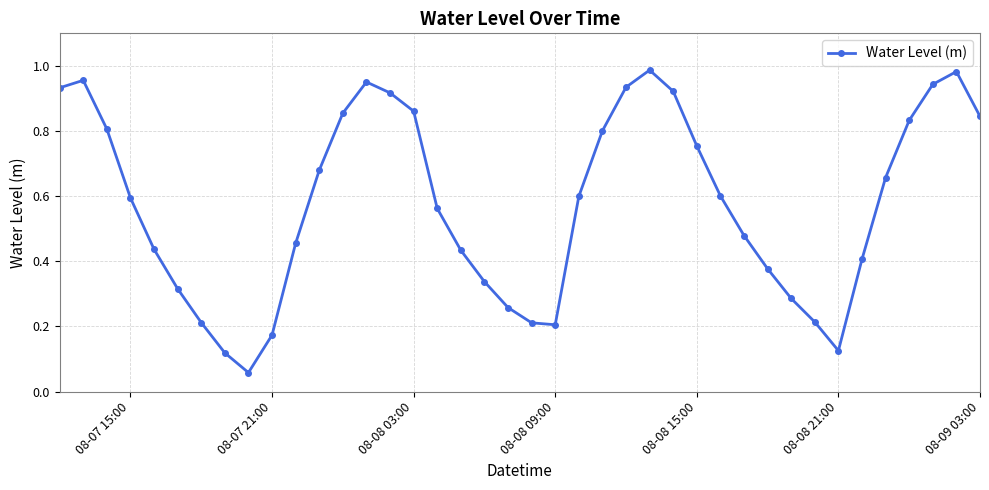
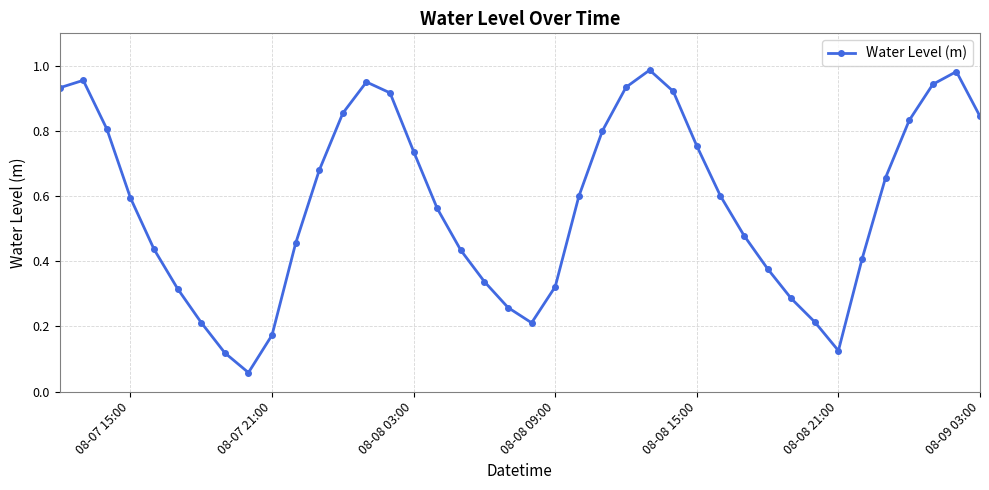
  {
    "08-07 15:00": 0.59,
    "08-07 21:00": 0.17,
-   "08-08 03:00": 0.86,
-   "08-08 09:00": 0.20,
+   "08-08 03:00": 0.74,
+   "08-08 09:00": 0.32,
    "08-08 15:00": 0.75,
    "08-08 21:00": 0.13,
    "08-09 03:00": 0.84
  }
